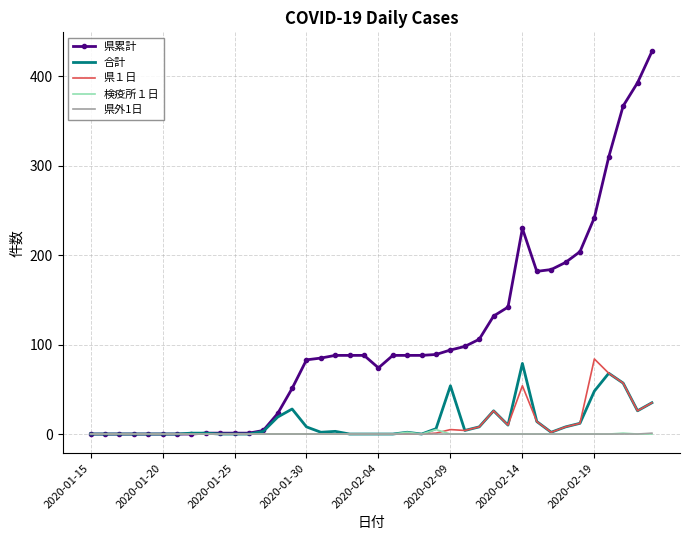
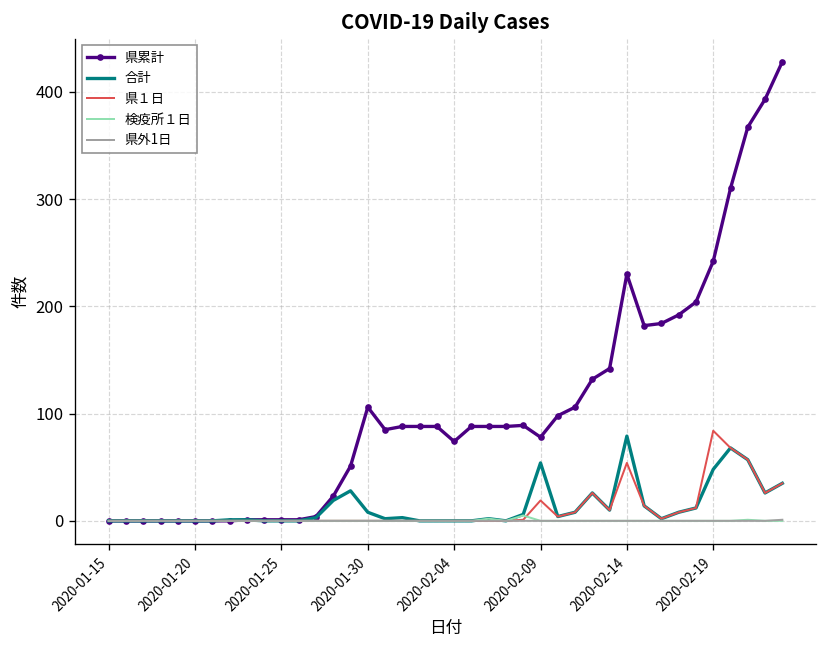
  {
    "県累計": {
-     "2020-01-30": 80,
+     "2020-01-30": 110,
      "2020-02-04": 70,
-     "2020-02-09": 90,
+     "2020-02-09": 80,
      "2020-02-14": 230,
      "2020-02-19": 240
    },
    "合計": {
      "2020-01-30": 10,
      "2020-02-09": 50,
      "2020-02-14": 80,
      "2020-02-19": 50
    },
    "県１日": {
-     "2020-02-09": 10,
+     "2020-02-09": 20,
      "2020-02-14": 50,
      "2020-02-19": 80
    }
  }
